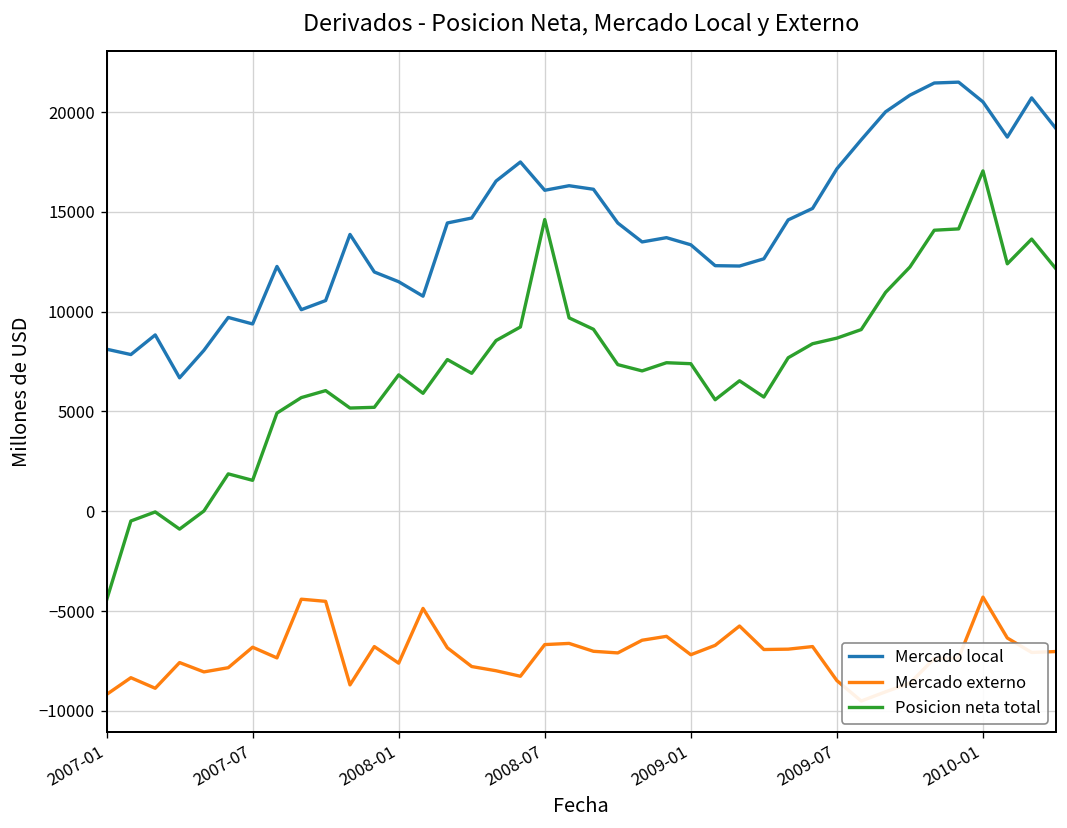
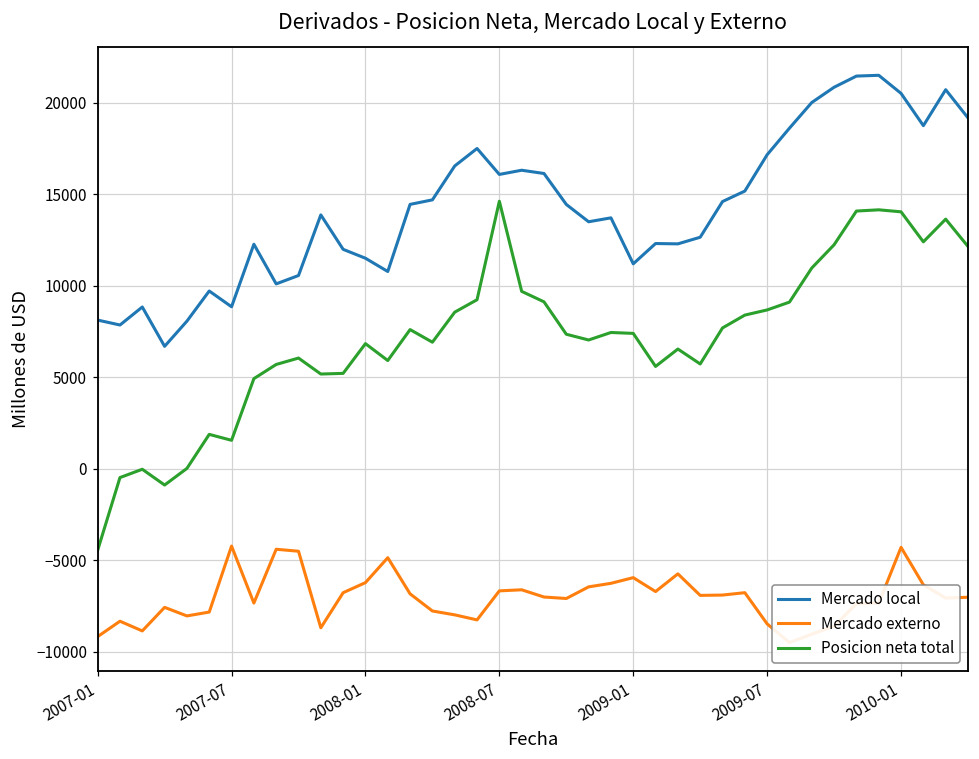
  {
    "Mercado local": {
      "2007-01": 8100,
-     "2007-07": 9400,
+     "2007-07": 8900,
      "2008-01": 11500,
      "2008-07": 16100,
-     "2009-01": 13400,
+     "2009-01": 11200,
      "2009-07": 17200,
      "2010-01": 20500
    },
    "Mercado externo": {
      "2007-01": -9200,
-     "2007-07": -6800,
-     "2008-01": -7600,
+     "2007-07": -4200,
+     "2008-01": -6200,
      "2008-07": -6700,
-     "2009-01": -7200,
+     "2009-01": -6000,
      "2009-07": -8500,
      "2010-01": -4300
    },
    "Posicion neta total": {
      "2007-01": -4500,
      "2007-07": 1600,
      "2008-01": 6800,
      "2008-07": 14600,
      "2009-01": 7400,
      "2009-07": 8700,
-     "2010-01": 17100
+     "2010-01": 14000
    }
  }
